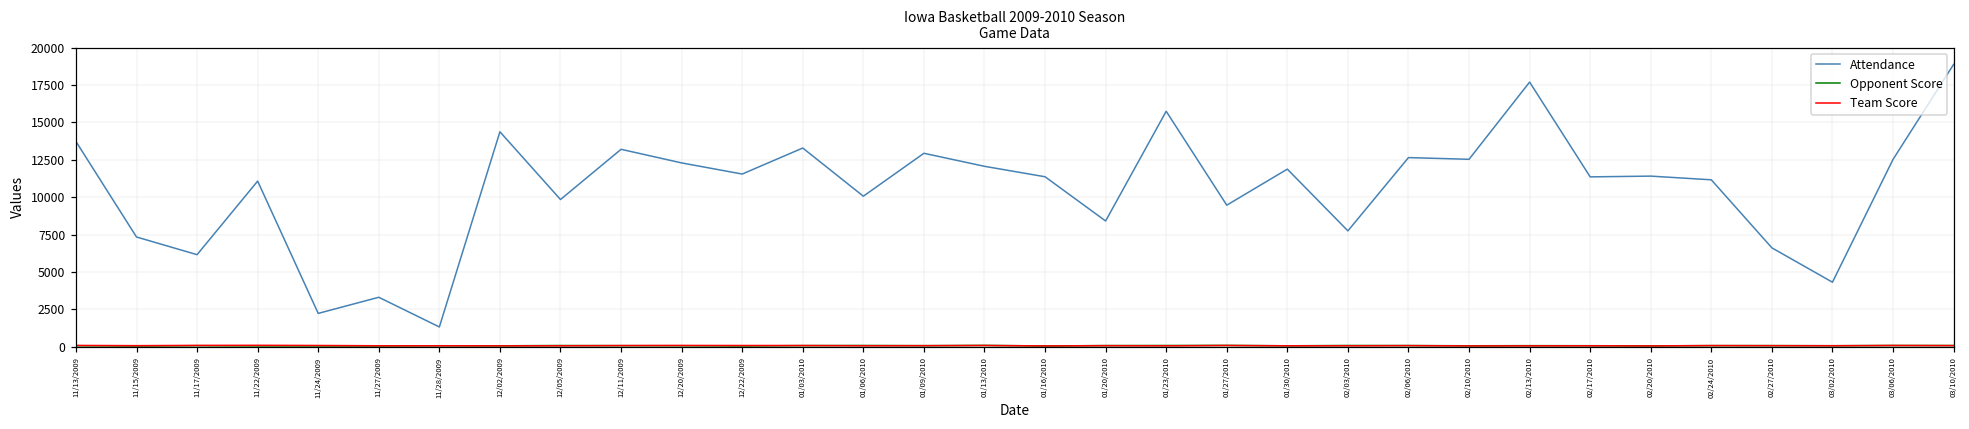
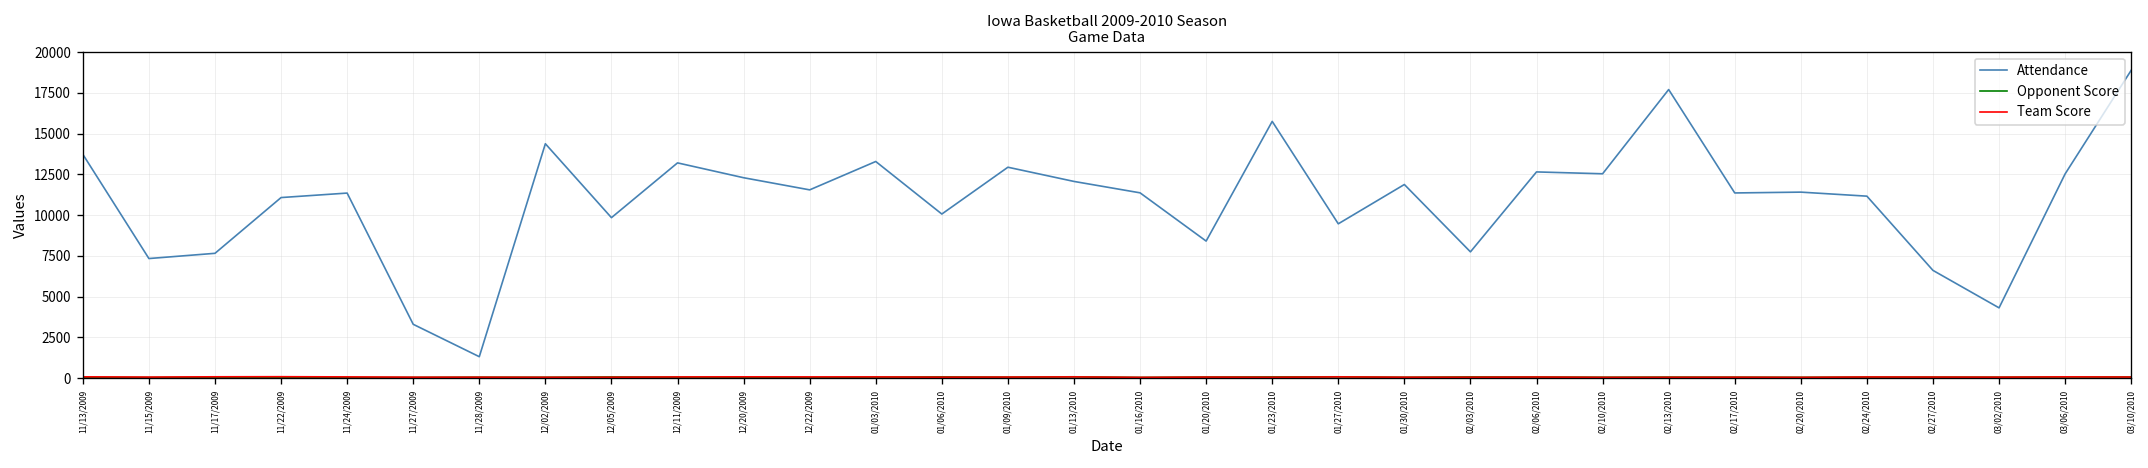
  {
    "Attendance": {
      "11/13/2009": 13700,
      "11/15/2009": 7300,
-     "11/17/2009": 6200,
+     "11/17/2009": 7700,
      "11/22/2009": 11100,
-     "11/24/2009": 2200,
+     "11/24/2009": 11400,
      "11/27/2009": 3300,
      "11/28/2009": 1300,
      "12/02/2009": 14400,
      "12/05/2009": 9800,
      "12/11/2009": 13200,
      "12/20/2009": 12300,
      "12/22/2009": 11500,
      "01/03/2010": 13300,
      "01/06/2010": 10100,
      "01/09/2010": 12900,
      "01/13/2010": 12100,
      "01/16/2010": 11400,
      "01/20/2010": 8400,
      "01/23/2010": 15700,
      "01/27/2010": 9500,
      "01/30/2010": 11900,
      "02/03/2010": 7700,
      "02/06/2010": 12600,
      "02/10/2010": 12500,
      "02/13/2010": 17700,
      "02/17/2010": 11400,
      "02/20/2010": 11400,
      "02/24/2010": 11200,
      "02/27/2010": 6600,
      "03/02/2010": 4300,
      "03/06/2010": 12500,
      "03/10/2010": 18900
    },
    "Team Score": {
      "11/13/2009": 100,
      "11/15/2009": 100,
      "11/17/2009": 100,
      "11/22/2009": 100,
      "11/24/2009": 100,
      "11/27/2009": 100,
      "11/28/2009": 100,
      "12/02/2009": 100,
      "12/05/2009": 100,
      "12/11/2009": 100,
      "12/20/2009": 100,
      "12/22/2009": 100,
      "01/03/2010": 100,
      "01/06/2010": 100,
      "01/09/2010": 100,
      "01/13/2010": 100,
      "01/16/2010": 100,
      "01/20/2010": 100,
      "01/23/2010": 100,
      "01/27/2010": 100,
      "01/30/2010": 100,
      "02/03/2010": 100,
      "02/06/2010": 100,
      "02/10/2010": 100,
      "02/13/2010": 100,
      "02/17/2010": 100,
      "02/20/2010": 100,
      "02/24/2010": 100,
      "02/27/2010": 100,
      "03/02/2010": 100,
      "03/06/2010": 100,
      "03/10/2010": 100
    }
  }
